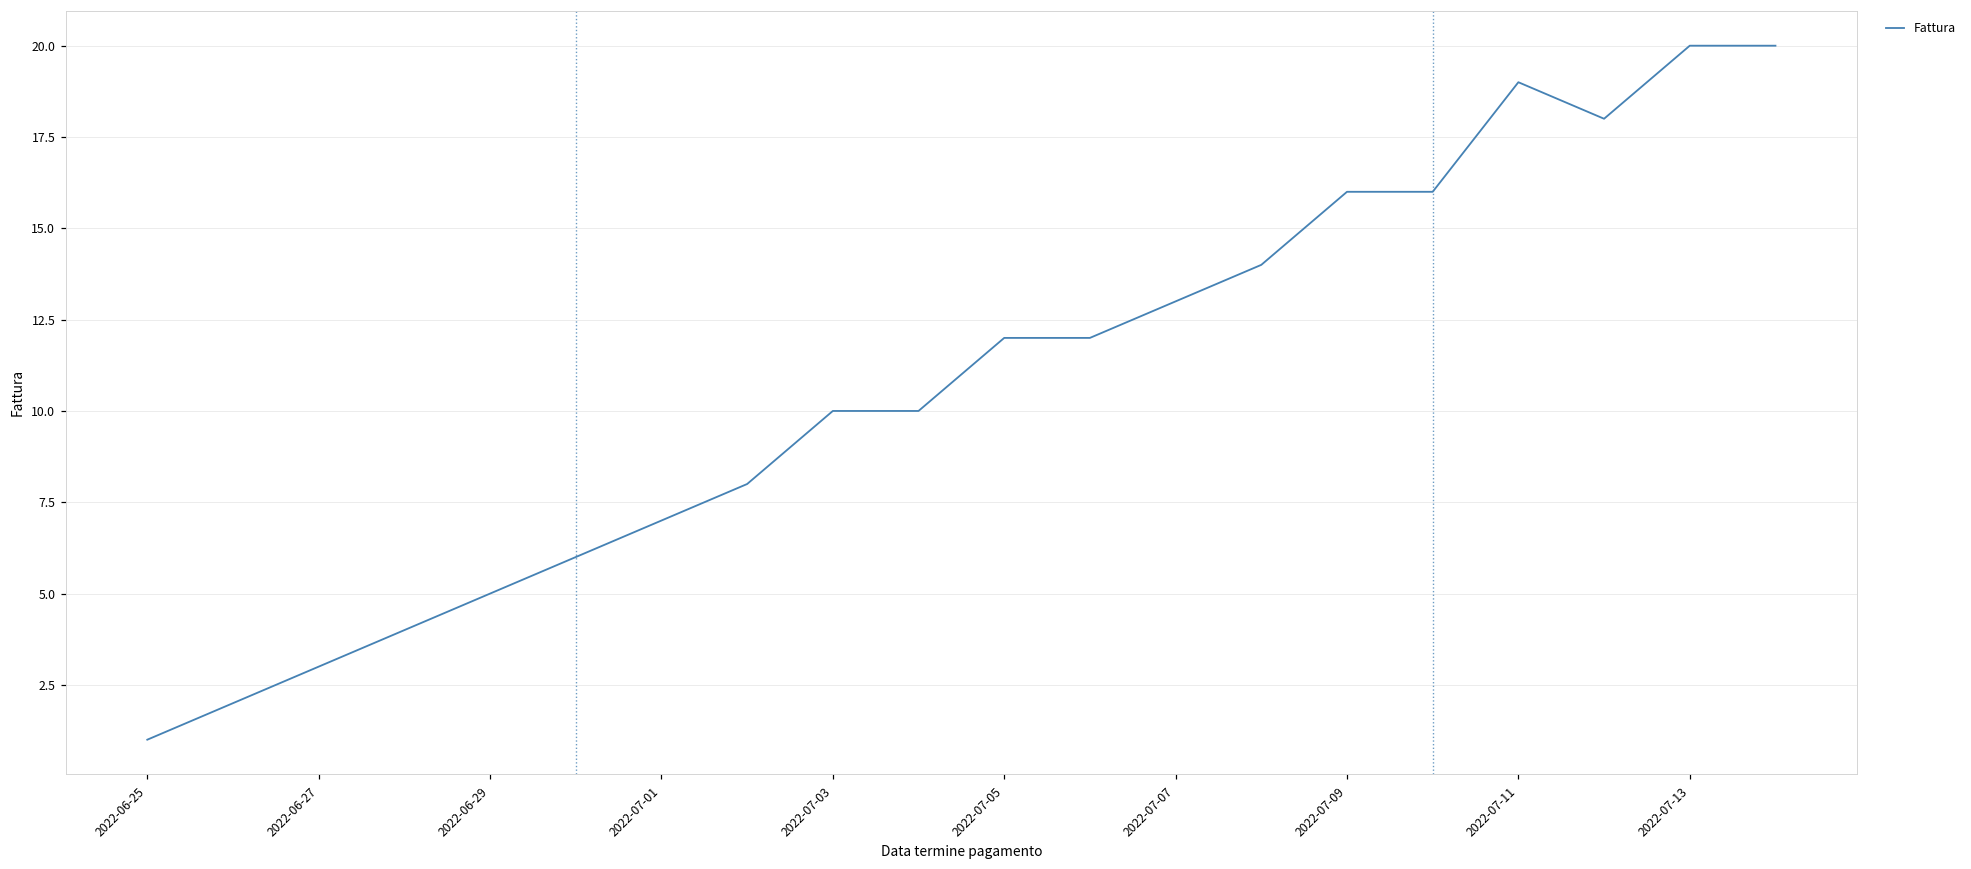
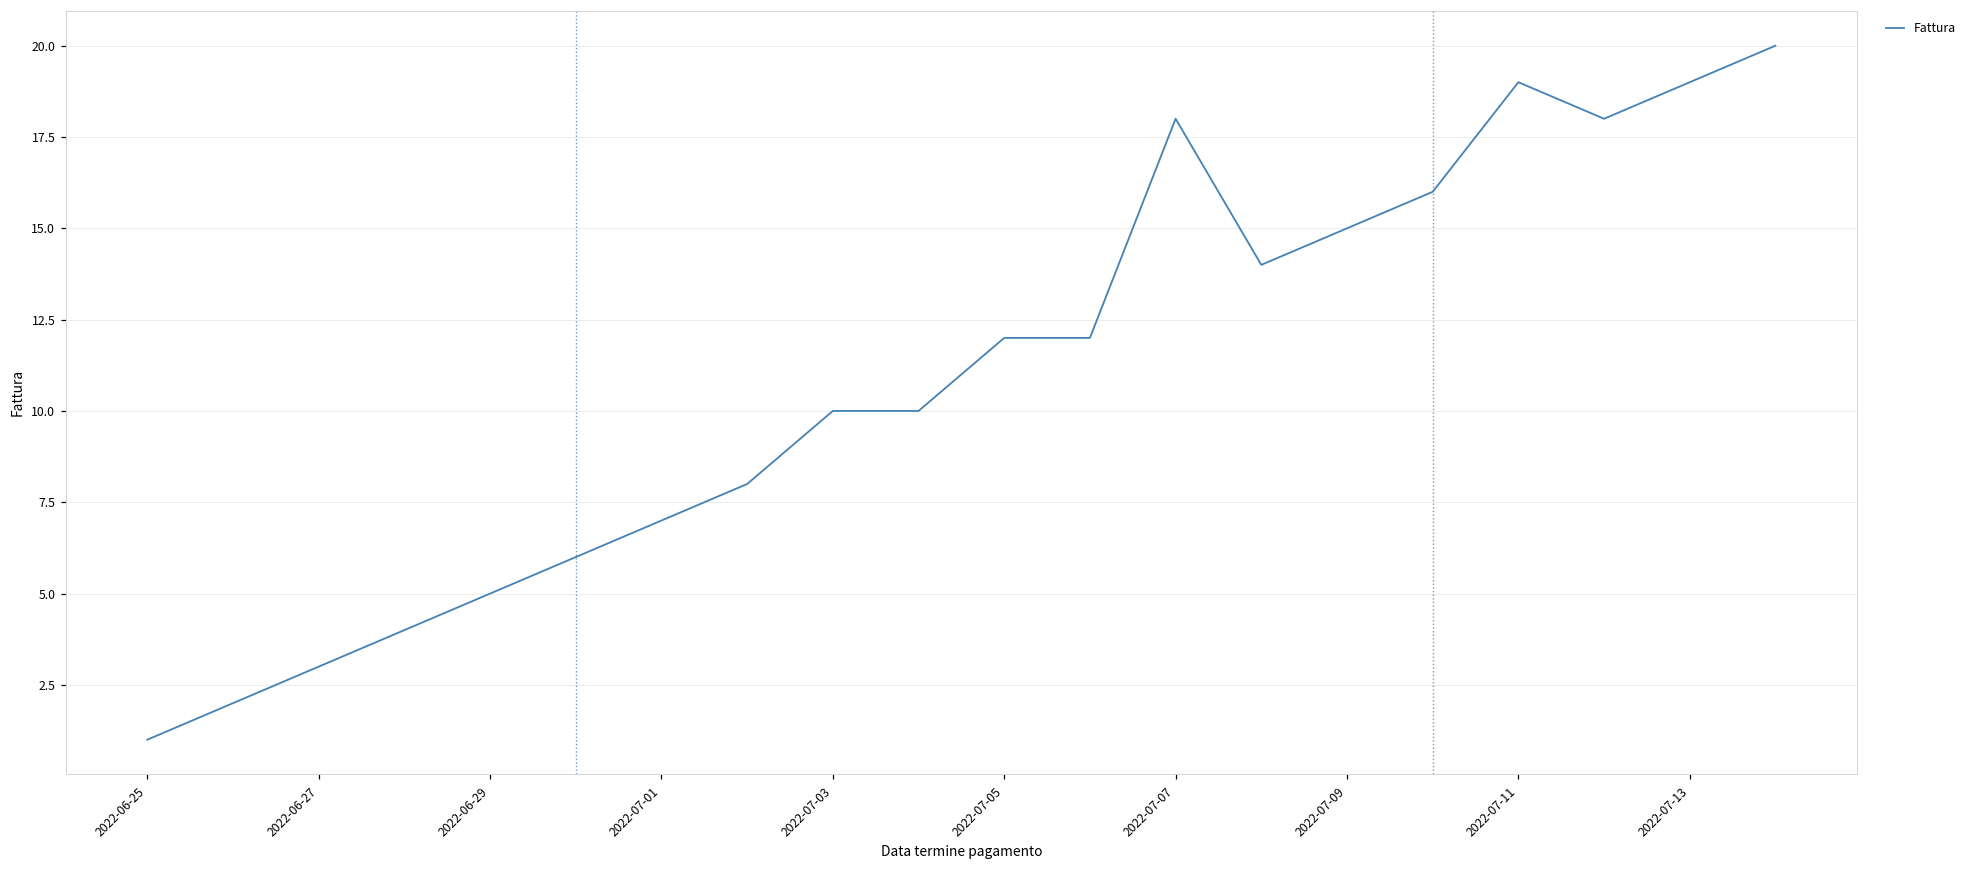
  {
    "2022-06-25": 1,
    "2022-06-27": 3,
    "2022-06-29": 5,
    "2022-07-01": 7,
    "2022-07-03": 10,
    "2022-07-05": 12,
-   "2022-07-07": 13,
-   "2022-07-09": 16,
+   "2022-07-07": 18,
+   "2022-07-09": 15,
    "2022-07-11": 19,
-   "2022-07-13": 20
+   "2022-07-13": 19
  }
